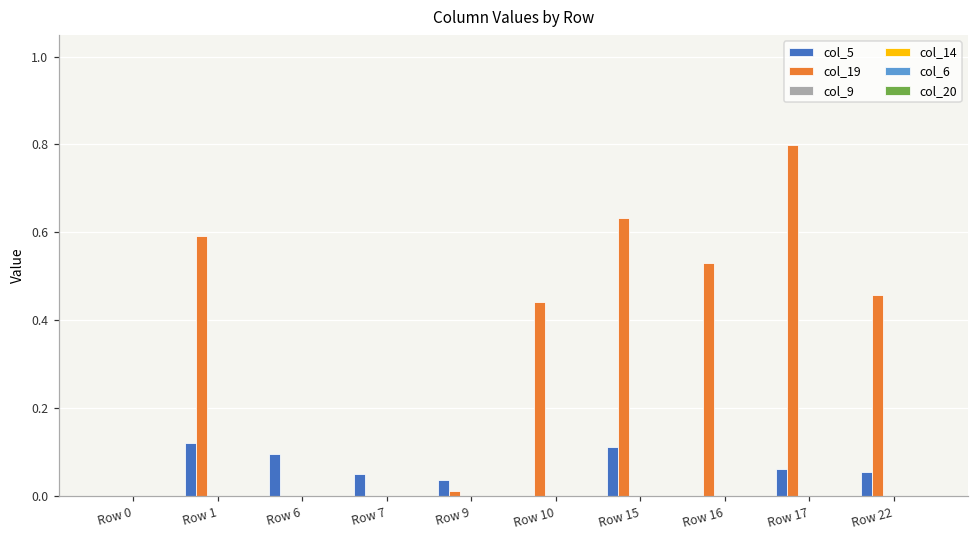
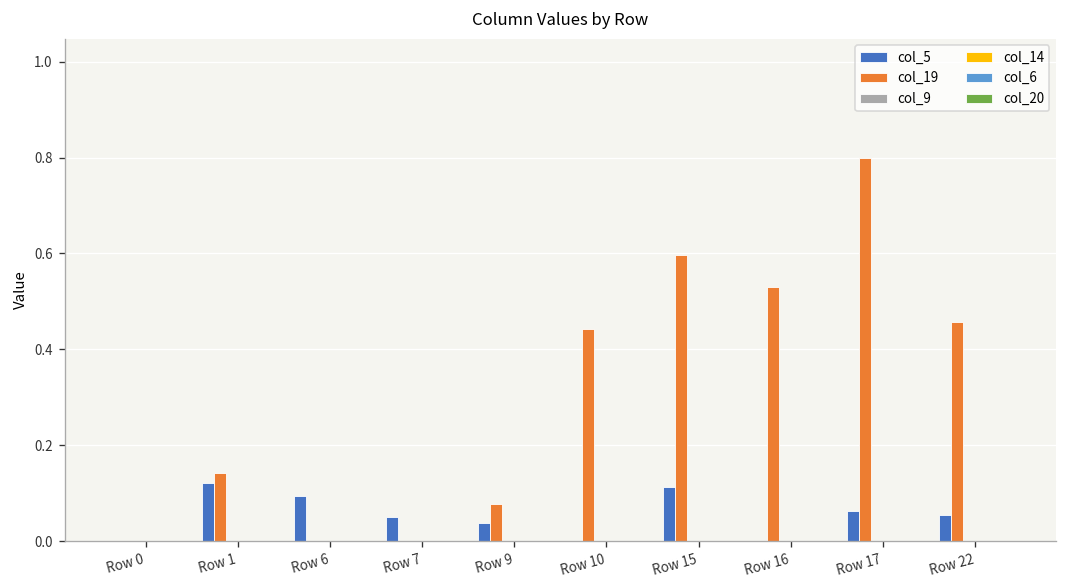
  {
    "col_19": {
      "Row 0": 0.00,
-     "Row 1": 0.59,
+     "Row 1": 0.14,
      "Row 6": 0.00,
      "Row 7": 0.00,
-     "Row 9": 0.01,
+     "Row 9": 0.08,
      "Row 10": 0.44,
-     "Row 15": 0.63,
+     "Row 15": 0.60,
      "Row 16": 0.53,
      "Row 17": 0.80,
      "Row 22": 0.46
    },
    "col_9": {
      "Row 0": 0.00,
      "Row 1": 0.00,
      "Row 6": 0.00,
      "Row 7": 0.00,
      "Row 9": 0.00,
      "Row 10": 0.00,
      "Row 15": 0.00,
      "Row 16": 0.00,
      "Row 17": 0.00,
      "Row 22": 0.00
    },
    "col_14": {
      "Row 0": 0.00,
      "Row 1": 0.00,
      "Row 6": 0.00,
      "Row 7": 0.00,
      "Row 9": 0.00,
      "Row 10": 0.00,
      "Row 15": 0.00,
      "Row 16": 0.00,
      "Row 17": 0.00,
      "Row 22": 0.00
    },
    "col_20": {
      "Row 0": 0.00,
      "Row 1": 0.00,
      "Row 6": 0.00,
      "Row 7": 0.00,
      "Row 9": 0.00,
      "Row 10": 0.00,
      "Row 15": 0.00,
      "Row 16": 0.00,
      "Row 17": 0.00,
      "Row 22": 0.00
    }
  }
